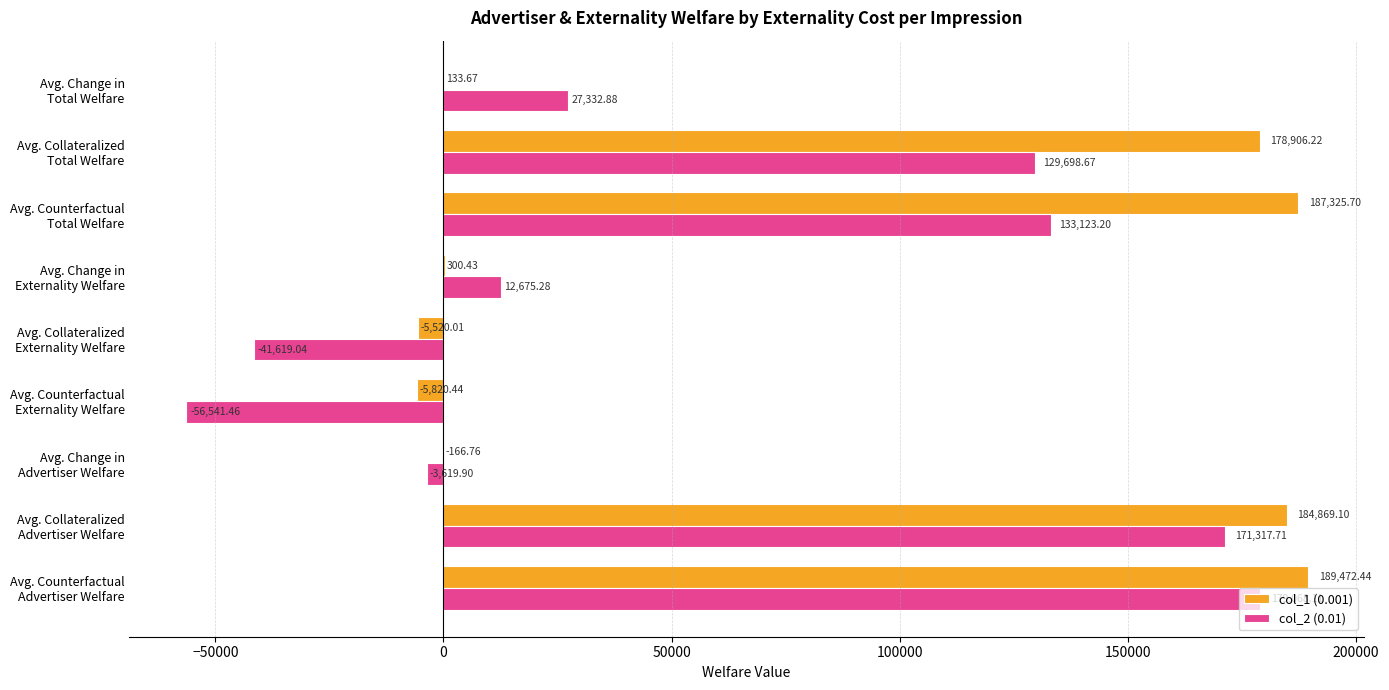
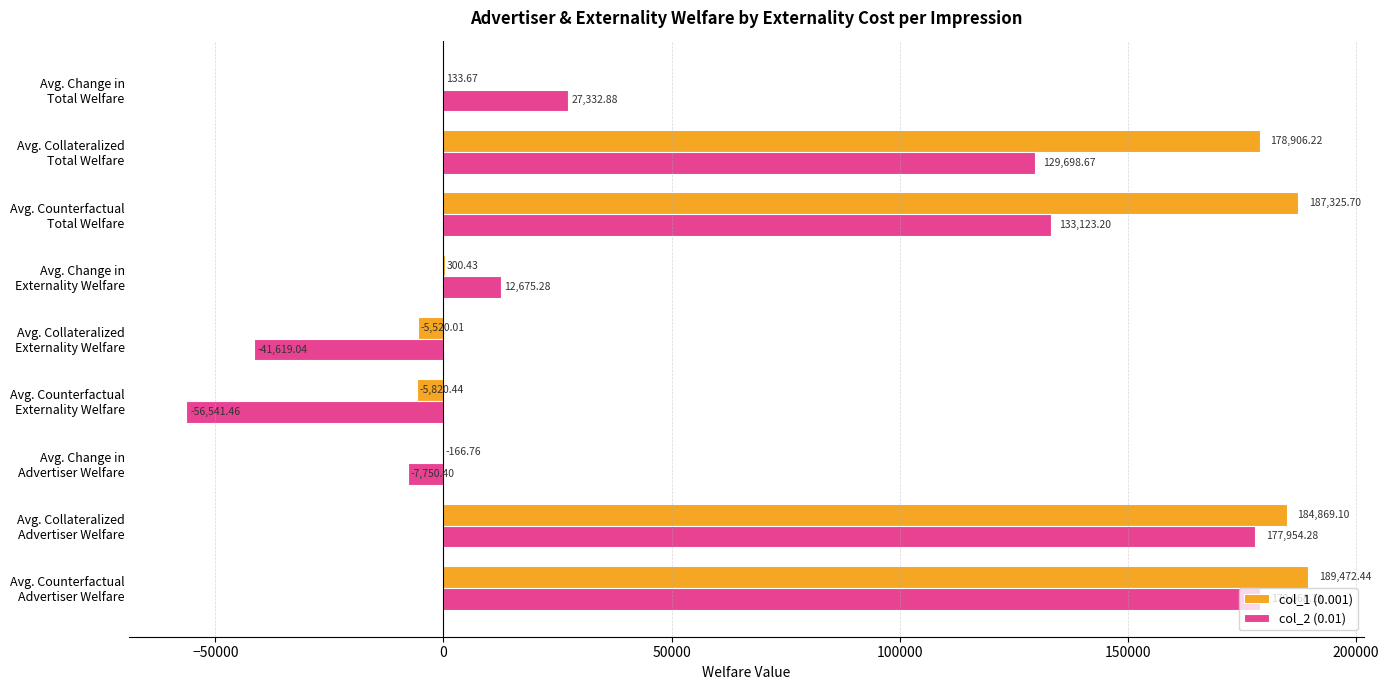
  {
    "col_1 (0.001)": {
      "Avg. Change in Total Welfare": "133.67",
      "Avg. Collateralized Total Welfare": "178,906.22",
      "Avg. Counterfactual Total Welfare": "187,325.70",
      "Avg. Change in Externality Welfare": "300.43",
      "Avg. Collateralized Externality Welfare": "-5,520.01",
      "Avg. Counterfactual Externality Welfare": "-5,820.44",
      "Avg. Change in Advertiser Welfare": "-166.76",
      "Avg. Collateralized Advertiser Welfare": "184,869.10",
      "Avg. Counterfactual Advertiser Welfare": "189,472.44"
    },
    "col_2 (0.01)": {
      "Avg. Change in Total Welfare": "27,332.88",
      "Avg. Collateralized Total Welfare": "129,698.67",
      "Avg. Counterfactual Total Welfare": "133,123.20",
      "Avg. Change in Externality Welfare": "12,675.28",
      "Avg. Collateralized Externality Welfare": "-41,619.04",
      "Avg. Counterfactual Externality Welfare": "-56,541.46",
-     "Avg. Change in Advertiser Welfare": "-3,619.90",
-     "Avg. Collateralized Advertiser Welfare": "171,317.71"
+     "Avg. Change in Advertiser Welfare": "-7,750.40",
+     "Avg. Collateralized Advertiser Welfare": "177,954.28"
    }
  }
